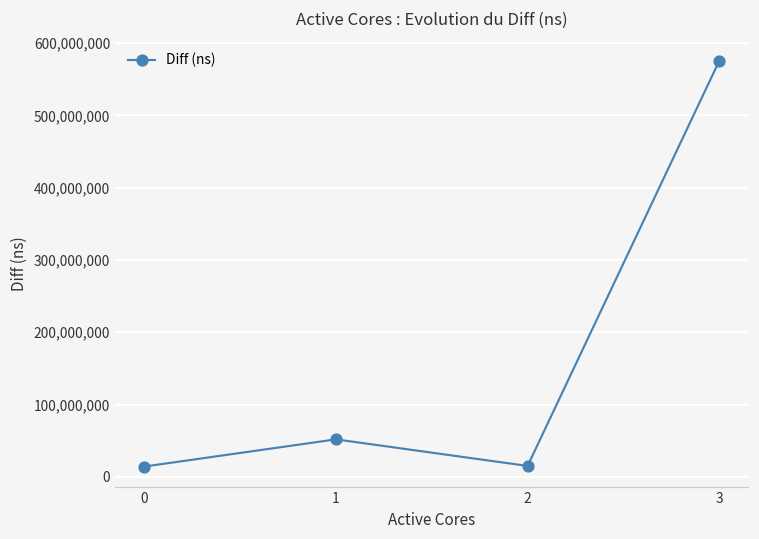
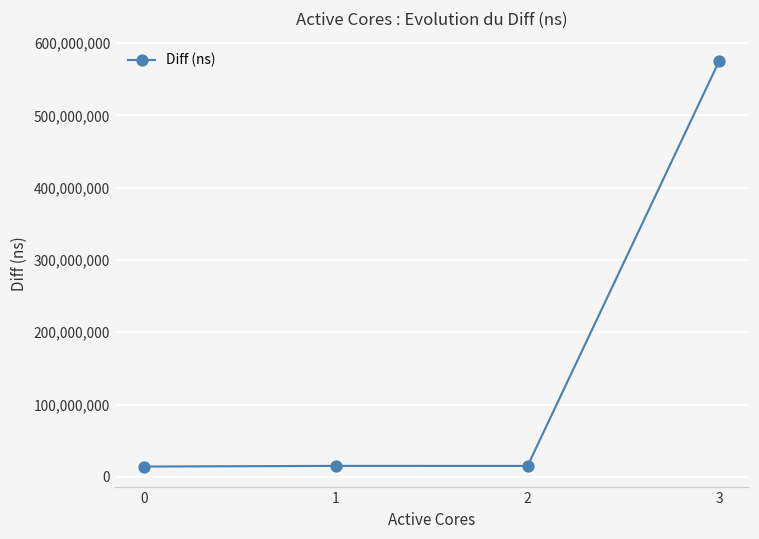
  {
    "0": "10,000,000",
-   "1": "50,000,000",
+   "1": "20,000,000",
    "2": "20,000,000",
    "3": "580,000,000"
  }
